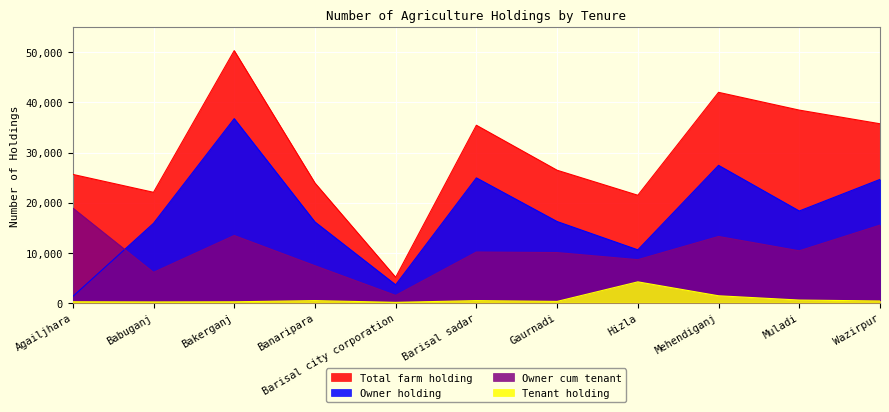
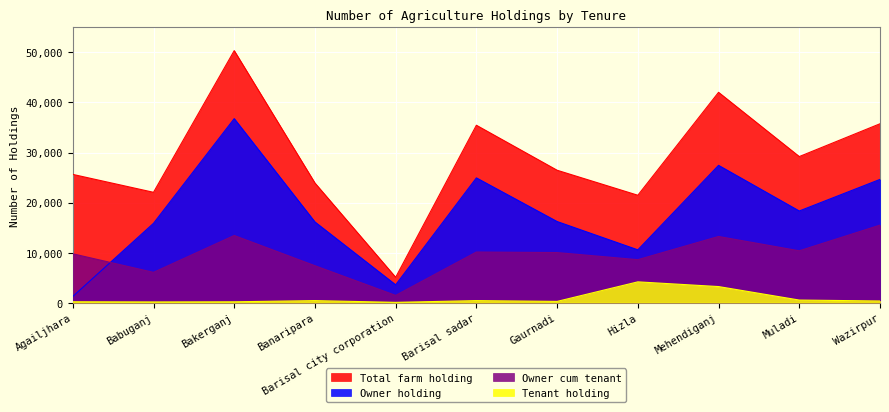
  {
    "Total farm holding": {
      "Agailjhara": "26,000",
      "Babuganj": "22,000",
      "Bakerganj": "50,000",
      "Banaripara": "24,000",
      "Barisal city corporation": "5,000",
      "Barisal sadar": "35,000",
      "Gaurnadi": "26,000",
      "Hizla": "21,000",
      "Mehendiganj": "42,000",
-     "Muladi": "38,000",
+     "Muladi": "29,000",
      "Wazirpur": "36,000"
    },
    "Owner holding": {
      "Agailjhara": "1,000",
      "Babuganj": "16,000",
      "Bakerganj": "37,000",
      "Banaripara": "16,000",
      "Barisal city corporation": "4,000",
      "Barisal sadar": "25,000",
      "Gaurnadi": "16,000",
      "Hizla": "11,000",
      "Mehendiganj": "27,000",
      "Muladi": "18,000",
      "Wazirpur": "25,000"
    },
    "Owner cum tenant": {
-     "Agailjhara": "19,000",
+     "Agailjhara": "10,000",
      "Babuganj": "6,000",
      "Bakerganj": "13,000",
      "Banaripara": "7,000",
      "Barisal city corporation": "1,000",
      "Barisal sadar": "10,000",
      "Gaurnadi": "10,000",
      "Hizla": "9,000",
      "Mehendiganj": "13,000",
      "Muladi": "10,000",
      "Wazirpur": "15,000"
    },
    "Tenant holding": {
      "Agailjhara": "0",
      "Babuganj": "0",
      "Bakerganj": "0",
      "Banaripara": "0",
      "Barisal city corporation": "0",
      "Barisal sadar": "0",
      "Gaurnadi": "0",
      "Hizla": "4,000",
-     "Mehendiganj": "1,000",
+     "Mehendiganj": "3,000",
      "Muladi": "1,000",
      "Wazirpur": "0"
    }
  }
